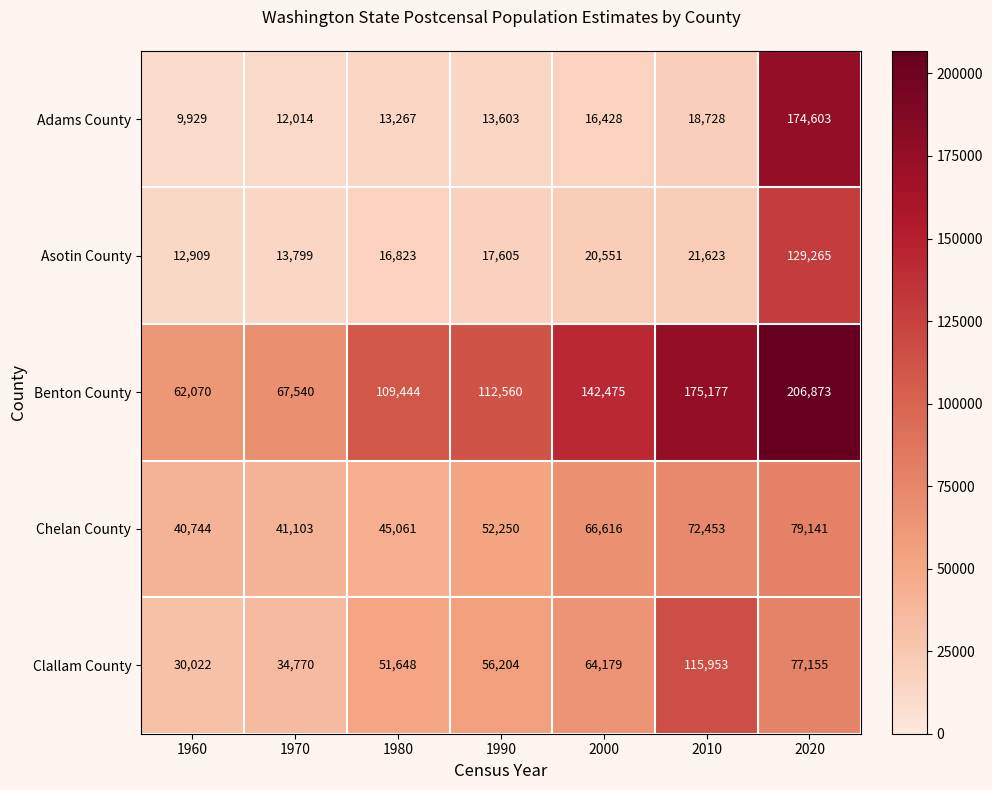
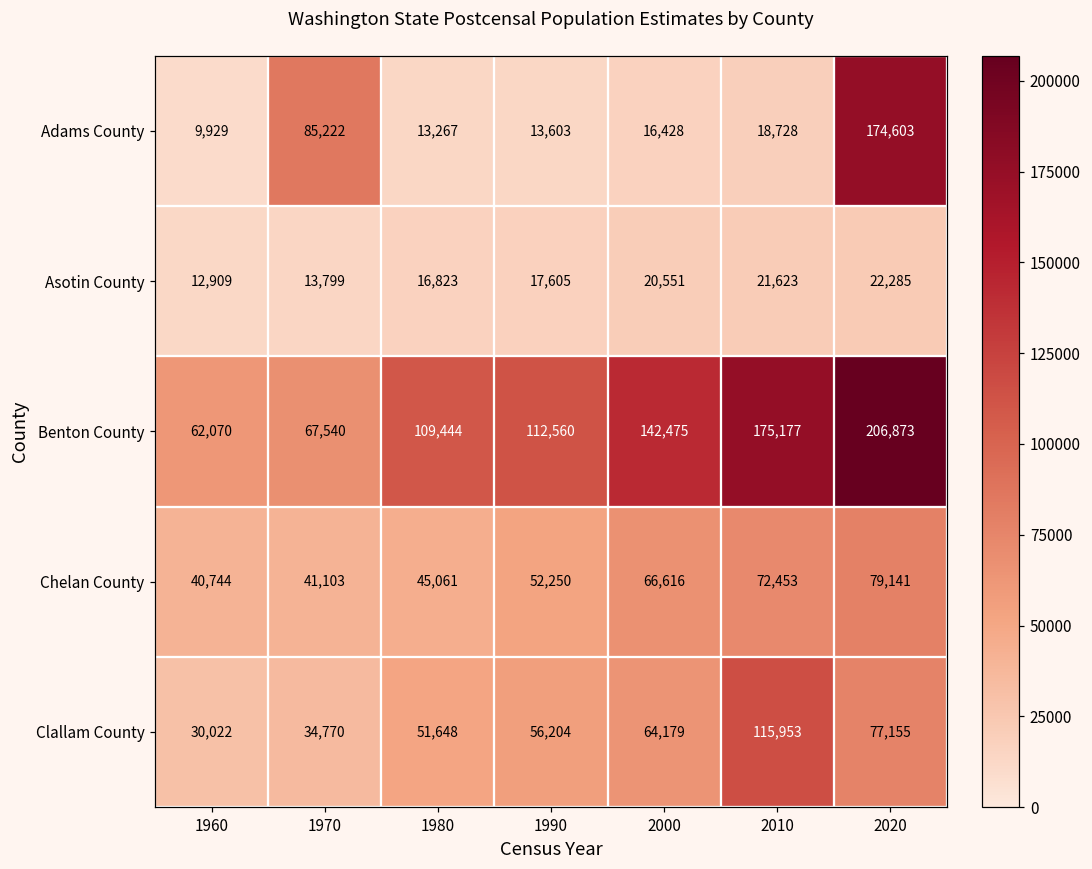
  {
    "Adams County": {
      "1960": "9,929",
-     "1970": "12,014",
+     "1970": "85,222",
      "1980": "13,267",
      "1990": "13,603",
      "2000": "16,428",
      "2010": "18,728",
      "2020": "174,603"
    },
    "Asotin County": {
      "1960": "12,909",
      "1970": "13,799",
      "1980": "16,823",
      "1990": "17,605",
      "2000": "20,551",
      "2010": "21,623",
-     "2020": "129,265"
+     "2020": "22,285"
    },
    "Benton County": {
      "1960": "62,070",
      "1970": "67,540",
      "1980": "109,444",
      "1990": "112,560",
      "2000": "142,475",
      "2010": "175,177",
      "2020": "206,873"
    },
    "Chelan County": {
      "1960": "40,744",
      "1970": "41,103",
      "1980": "45,061",
      "1990": "52,250",
      "2000": "66,616",
      "2010": "72,453",
      "2020": "79,141"
    },
    "Clallam County": {
      "1960": "30,022",
      "1970": "34,770",
      "1980": "51,648",
      "1990": "56,204",
      "2000": "64,179",
      "2010": "115,953",
      "2020": "77,155"
    }
  }
